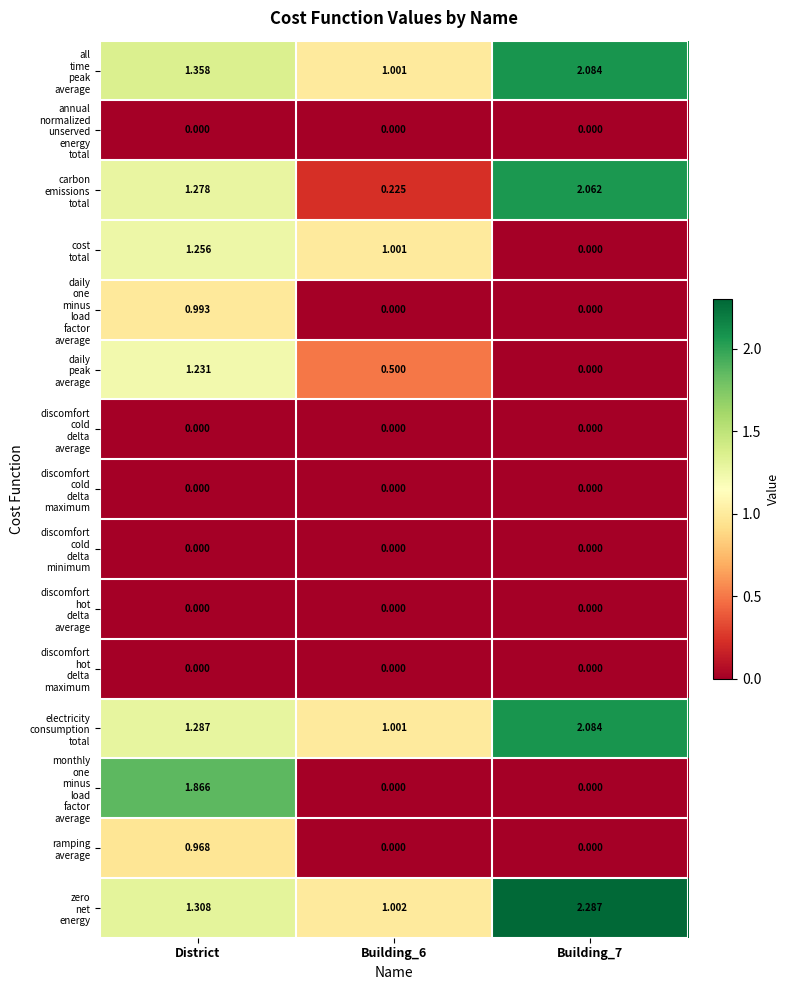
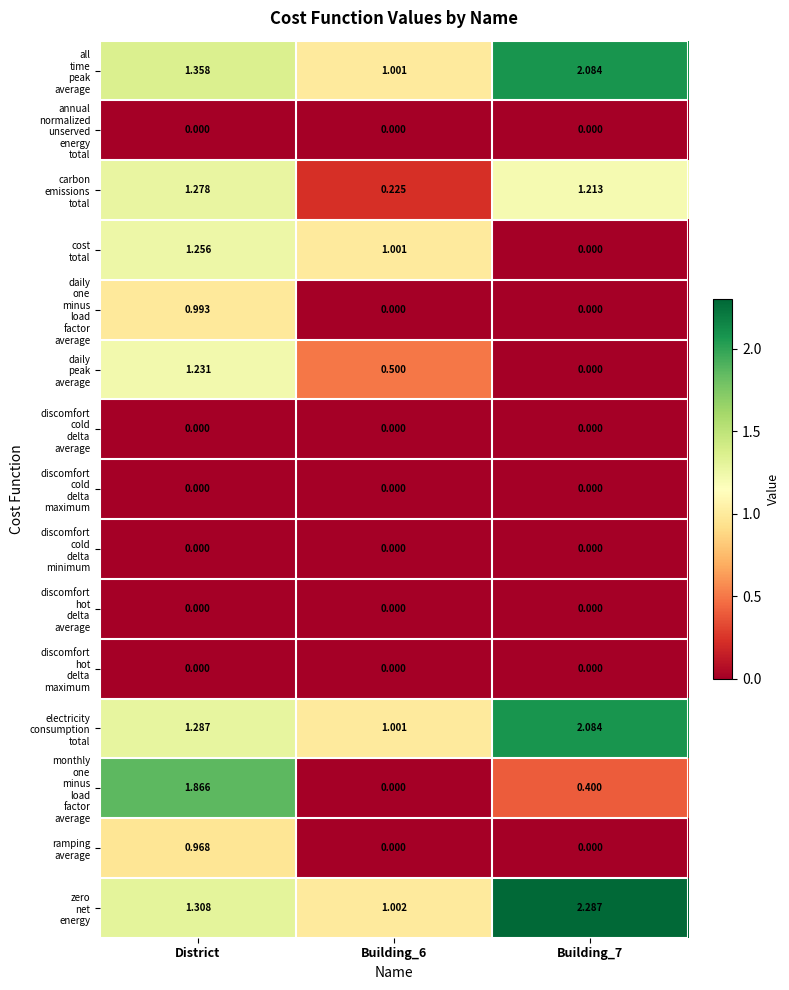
  {
    "all time peak average": {
      "District": 1.358,
      "Building_6": 1.001,
      "Building_7": 2.084
    },
    "annual normalized unserved energy total": {
      "District": 0.000,
      "Building_6": 0.000,
      "Building_7": 0.000
    },
    "carbon emissions total": {
      "District": 1.278,
      "Building_6": 0.225,
-     "Building_7": 2.062
+     "Building_7": 1.213
    },
    "cost total": {
      "District": 1.256,
      "Building_6": 1.001,
      "Building_7": 0.000
    },
    "daily one minus load factor average": {
      "District": 0.993,
      "Building_6": 0.000,
      "Building_7": 0.000
    },
    "daily peak average": {
      "District": 1.231,
      "Building_6": 0.500,
      "Building_7": 0.000
    },
    "discomfort cold delta average": {
      "District": 0.000,
      "Building_6": 0.000,
      "Building_7": 0.000
    },
    "discomfort cold delta maximum": {
      "District": 0.000,
      "Building_6": 0.000,
      "Building_7": 0.000
    },
    "discomfort cold delta minimum": {
      "District": 0.000,
      "Building_6": 0.000,
      "Building_7": 0.000
    },
    "discomfort hot delta average": {
      "District": 0.000,
      "Building_6": 0.000,
      "Building_7": 0.000
    },
    "discomfort hot delta maximum": {
      "District": 0.000,
      "Building_6": 0.000,
      "Building_7": 0.000
    },
    "electricity consumption total": {
      "District": 1.287,
      "Building_6": 1.001,
      "Building_7": 2.084
    },
    "monthly one minus load factor average": {
      "District": 1.866,
      "Building_6": 0.000,
-     "Building_7": 0.000
+     "Building_7": 0.400
    },
    "ramping average": {
      "District": 0.968,
      "Building_6": 0.000,
      "Building_7": 0.000
    },
    "zero net energy": {
      "District": 1.308,
      "Building_6": 1.002,
      "Building_7": 2.287
    }
  }
